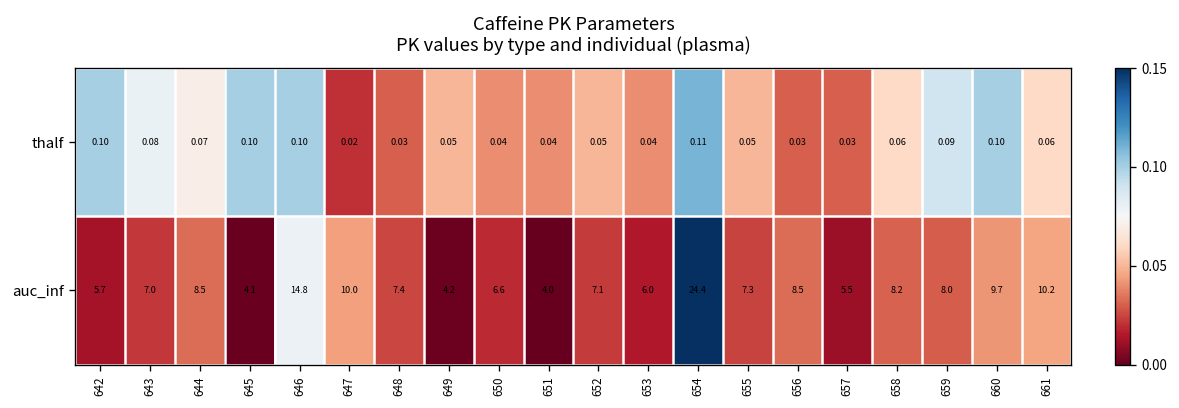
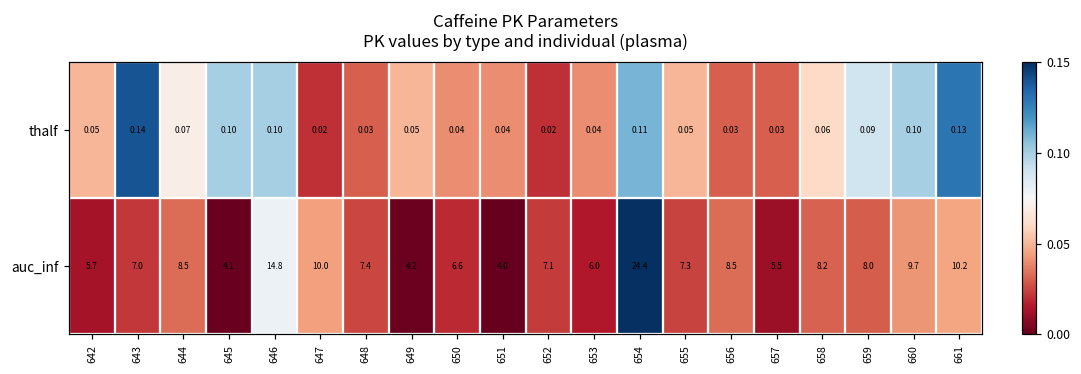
  {
    "thalf": {
-     "642": 0.10,
-     "643": 0.08,
+     "642": 0.05,
+     "643": 0.14,
      "644": 0.07,
      "645": 0.10,
      "646": 0.10,
      "647": 0.02,
      "648": 0.03,
      "649": 0.05,
      "650": 0.04,
      "651": 0.04,
-     "652": 0.05,
+     "652": 0.02,
      "653": 0.04,
      "654": 0.11,
      "655": 0.05,
      "656": 0.03,
      "657": 0.03,
      "658": 0.06,
      "659": 0.09,
      "660": 0.10,
-     "661": 0.06
+     "661": 0.13
    },
    "auc_inf": {
      "642": 5.7,
      "643": 7.0,
      "644": 8.5,
      "645": 4.1,
      "646": 14.8,
      "647": 10.0,
      "648": 7.4,
      "649": 4.2,
      "650": 6.6,
      "651": 4.0,
      "652": 7.1,
      "653": 6.0,
      "654": 24.4,
      "655": 7.3,
      "656": 8.5,
      "657": 5.5,
      "658": 8.2,
      "659": 8.0,
      "660": 9.7,
      "661": 10.2
    }
  }
